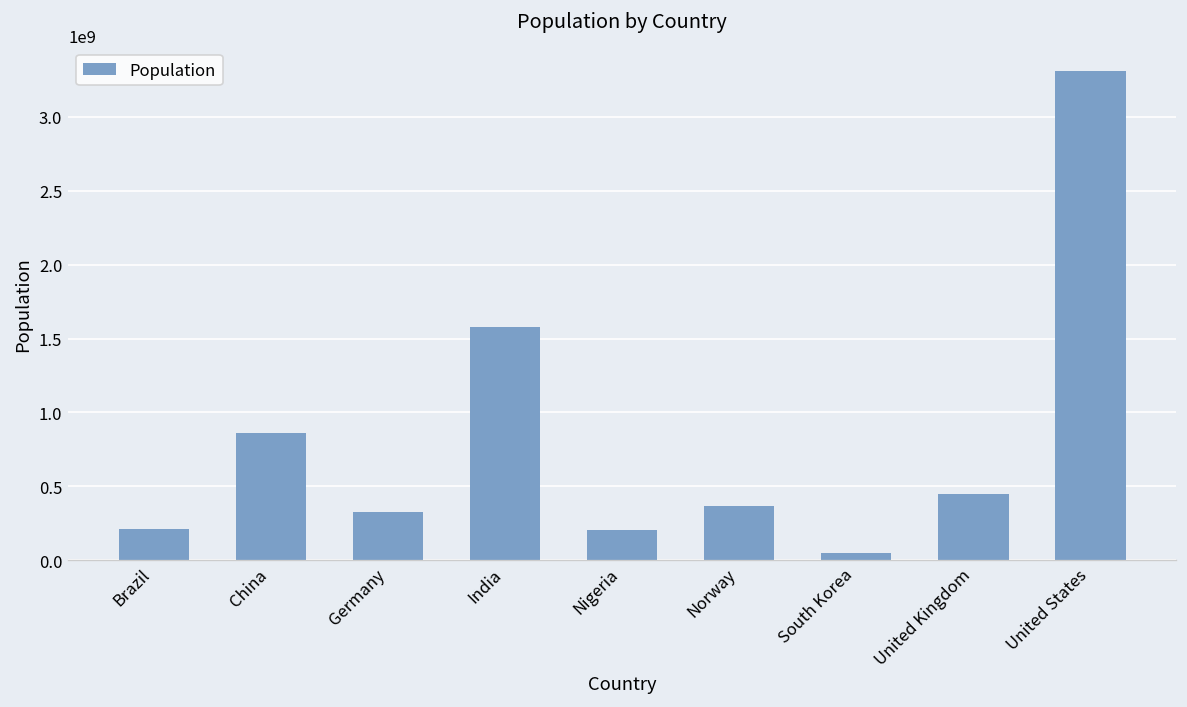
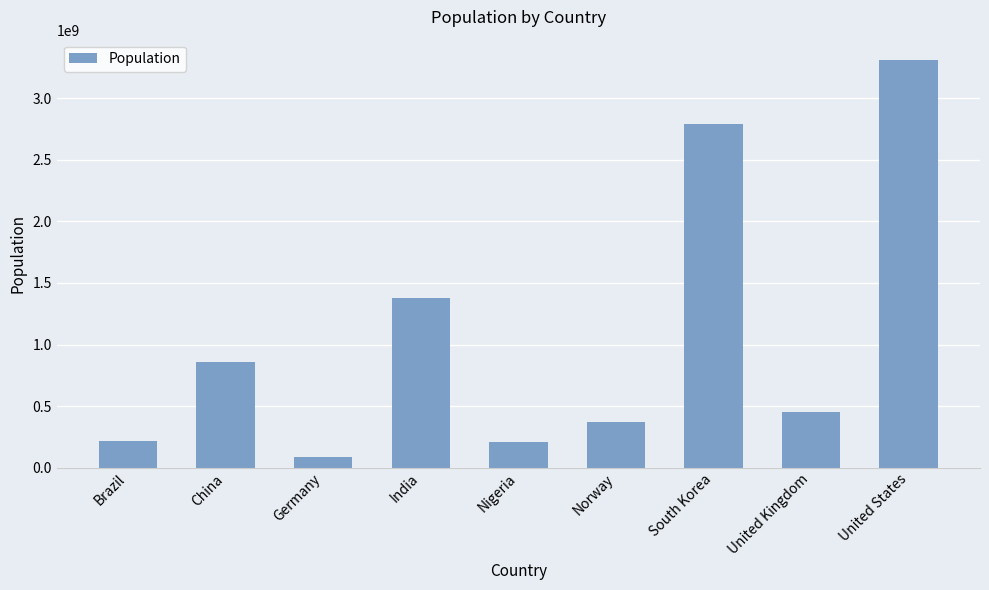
  {
    "Brazil": 210000000,
    "China": 860000000,
-   "Germany": 330000000,
-   "India": 1570000000,
+   "Germany": 80000000,
+   "India": 1380000000,
    "Nigeria": 210000000,
    "Norway": 370000000,
-   "South Korea": 50000000,
+   "South Korea": 2790000000,
    "United Kingdom": 450000000,
    "United States": 3310000000
  }
